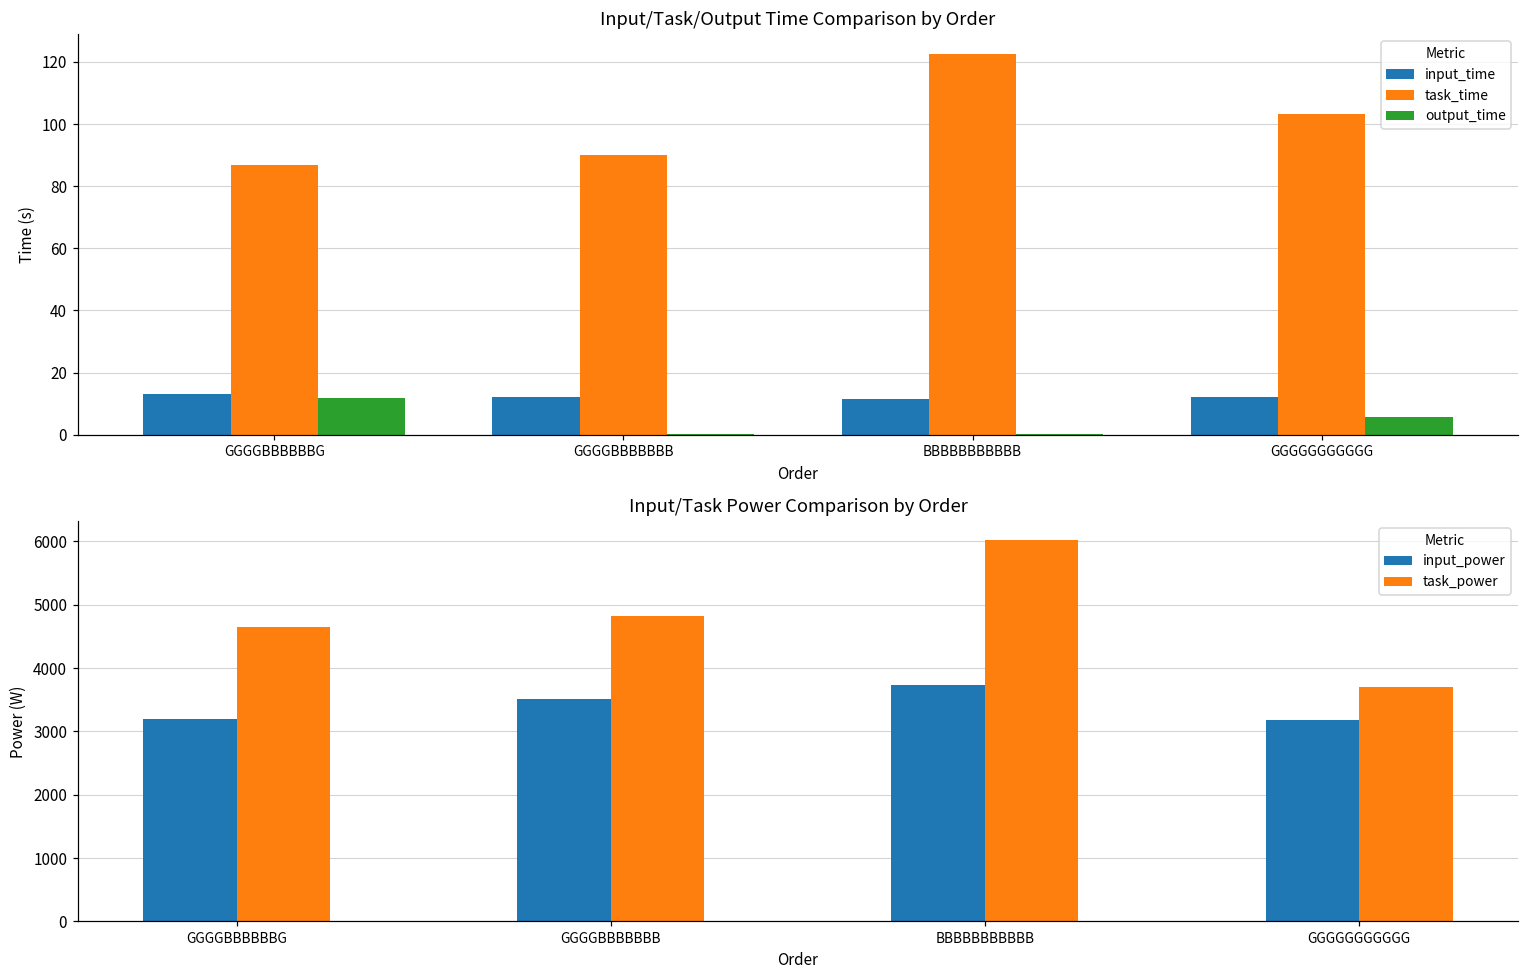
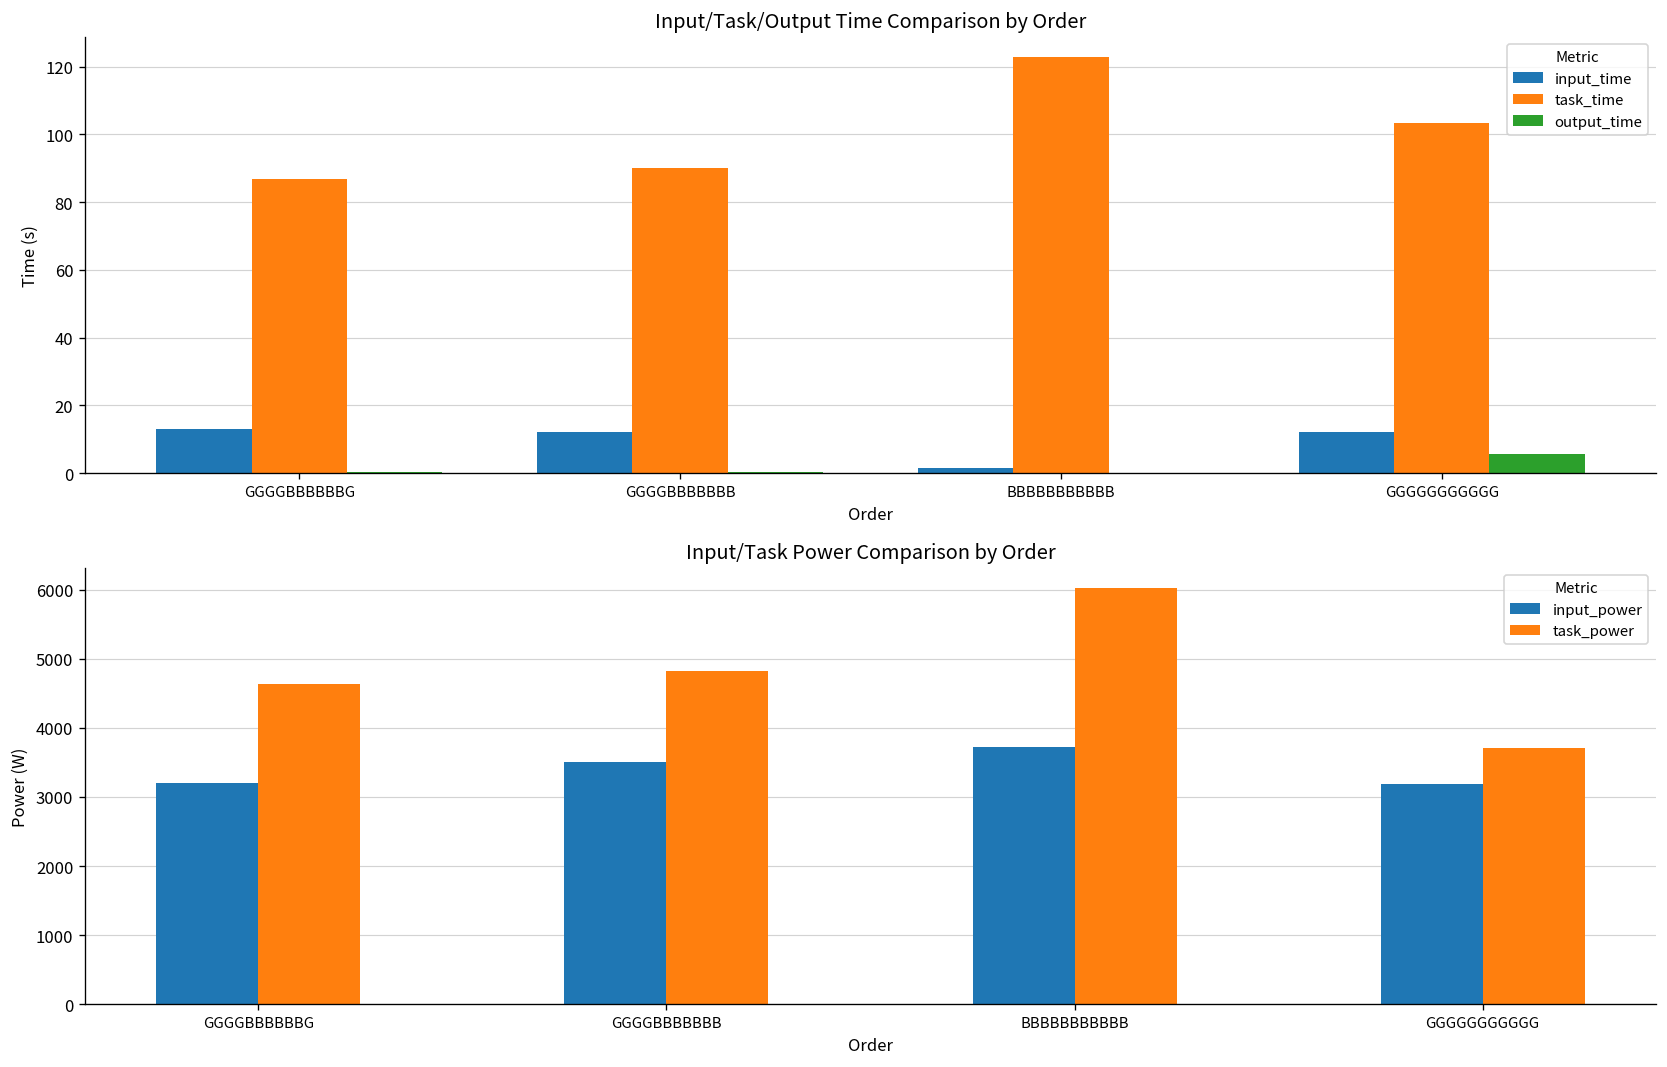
  {
    "Input/Task/Output Time Comparison by Order": {
      "input_time": {
        "GGGGBBBBBBG": 13,
        "GGGGBBBBBBB": 12,
-       "BBBBBBBBBBB": 12,
+       "BBBBBBBBBBB": 2,
        "GGGGGGGGGGG": 12
      },
      "task_time": {
        "GGGGBBBBBBG": 87,
        "GGGGBBBBBBB": 90,
        "BBBBBBBBBBB": 123,
        "GGGGGGGGGGG": 103
      },
      "output_time": {
-       "GGGGBBBBBBG": 12,
+       "GGGGBBBBBBG": 0,
        "GGGGGGGGGGG": 6
      }
    },
    "Input/Task Power Comparison by Order": {
      "input_power": {
        "GGGGBBBBBBG": 3200,
        "GGGGBBBBBBB": 3500,
        "BBBBBBBBBBB": 3700,
        "GGGGGGGGGGG": 3200
      },
      "task_power": {
        "GGGGBBBBBBG": 4600,
        "GGGGBBBBBBB": 4800,
        "BBBBBBBBBBB": 6000,
        "GGGGGGGGGGG": 3700
      }
    }
  }
